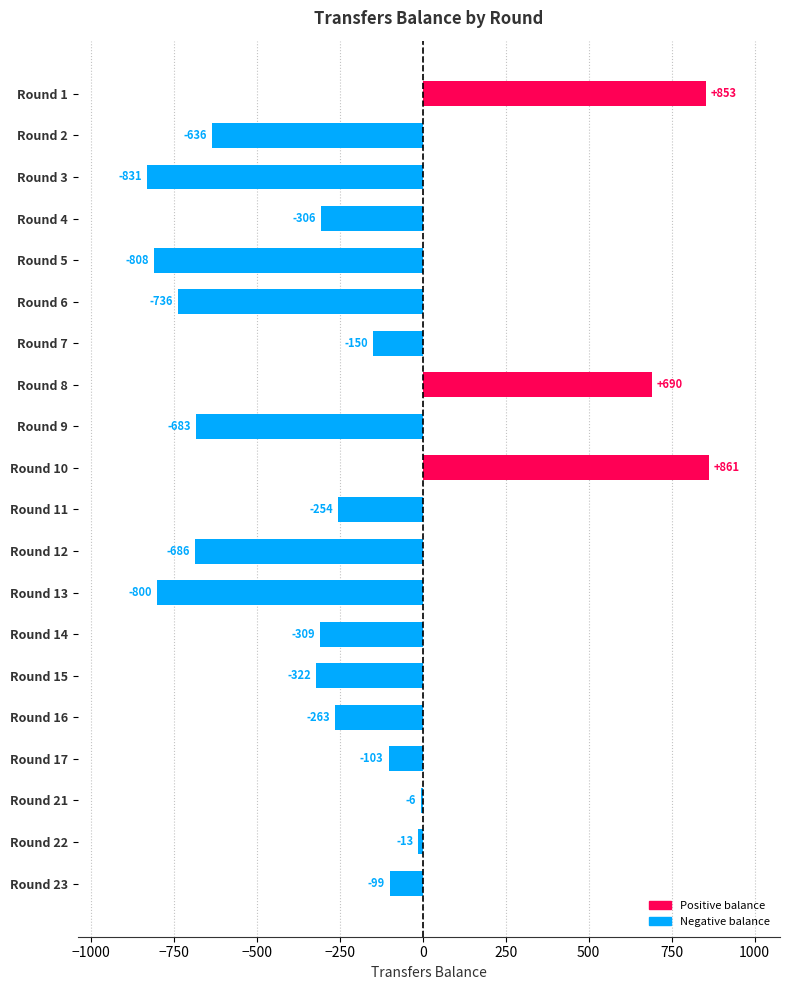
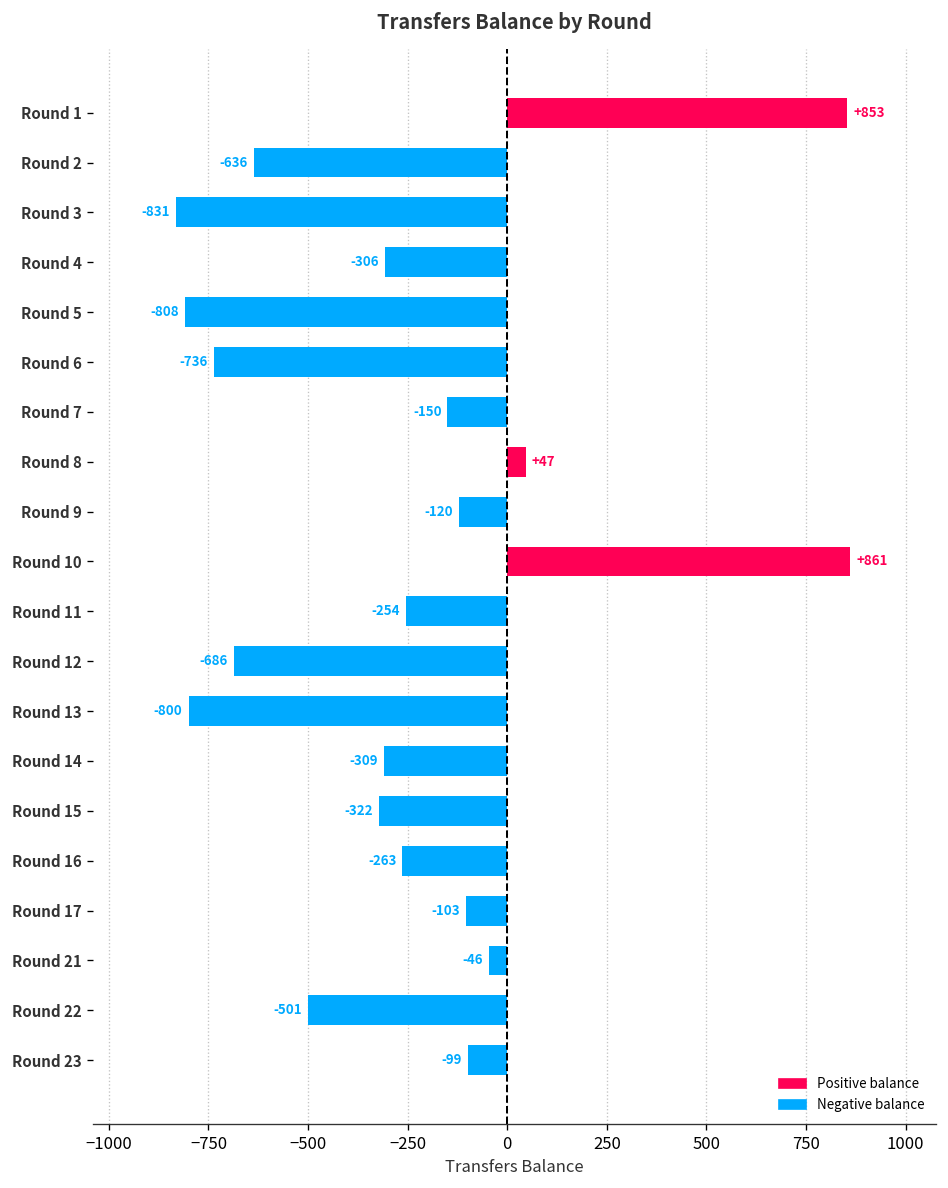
  {
    "Round 1": "+853",
    "Round 2": "-636",
    "Round 3": "-831",
    "Round 4": "-306",
    "Round 5": "-808",
    "Round 6": "-736",
    "Round 7": "-150",
-   "Round 8": "+690",
-   "Round 9": "-683",
+   "Round 8": "+47",
+   "Round 9": "-120",
    "Round 10": "+861",
    "Round 11": "-254",
    "Round 12": "-686",
    "Round 13": "-800",
    "Round 14": "-309",
    "Round 15": "-322",
    "Round 16": "-263",
    "Round 17": "-103",
-   "Round 21": "-6",
-   "Round 22": "-13",
+   "Round 21": "-46",
+   "Round 22": "-501",
    "Round 23": "-99"
  }
